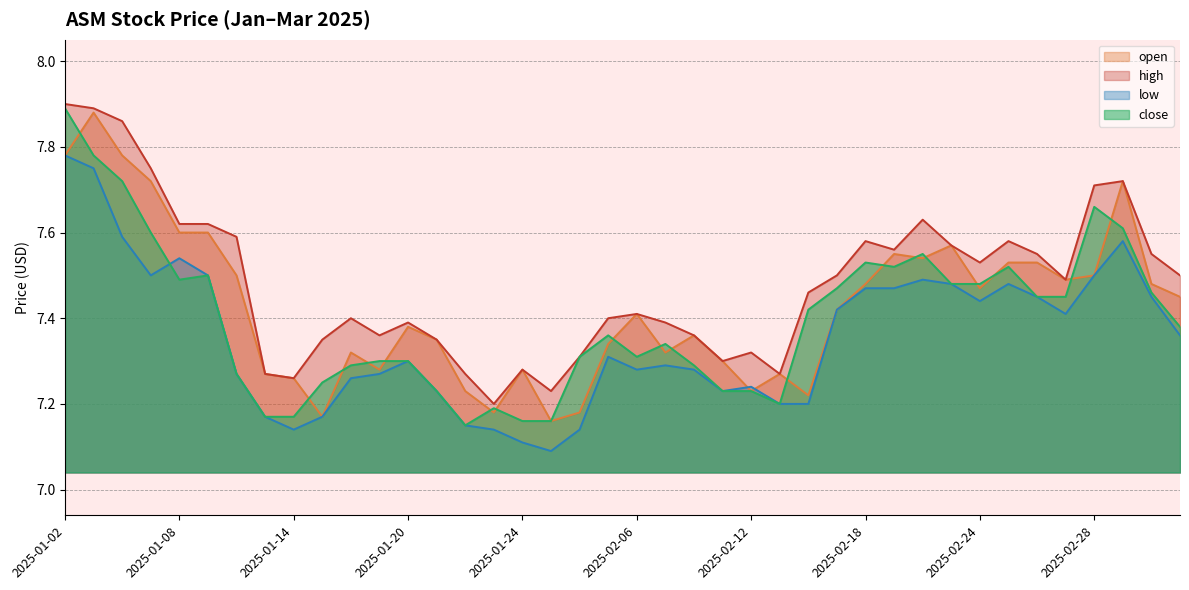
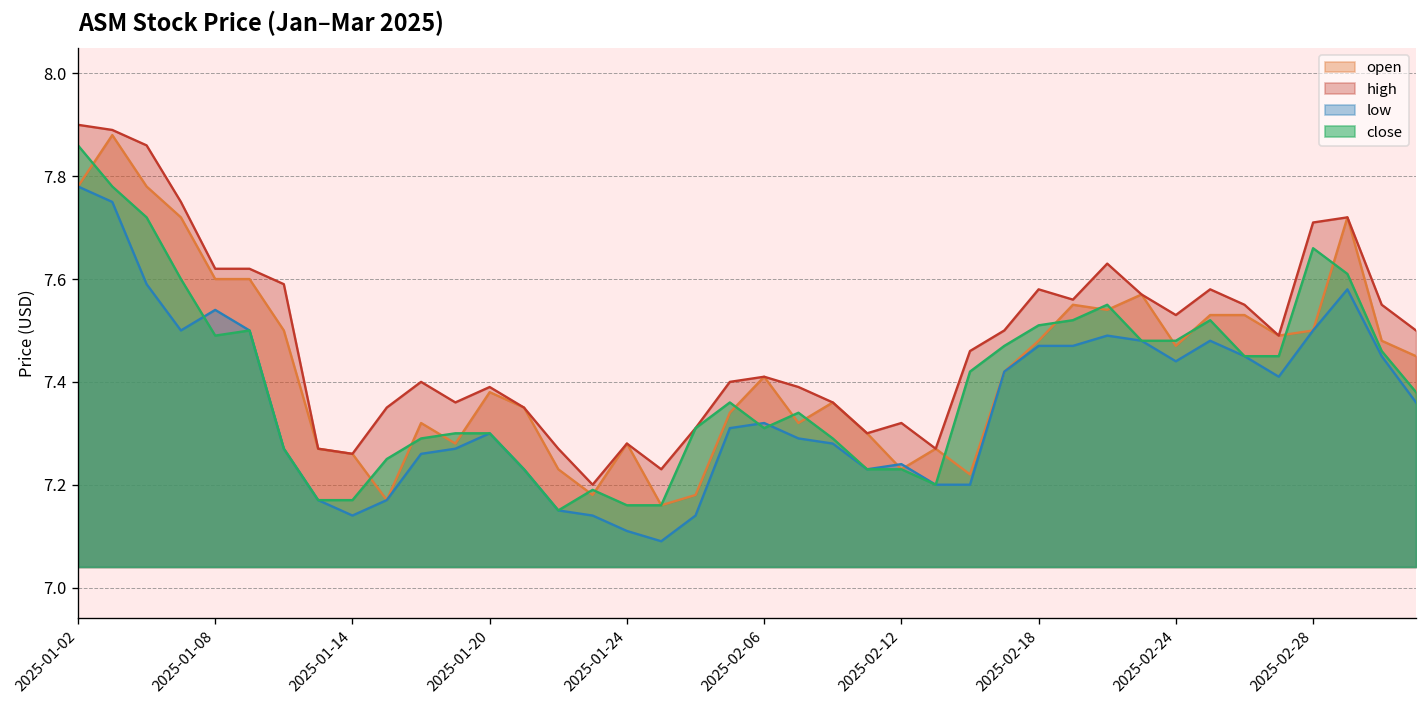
  {
    "low": {
      "2025-01-08": 7.54,
      "2025-01-14": 7.14,
      "2025-01-24": 7.11,
-     "2025-02-06": 7.28,
+     "2025-02-06": 7.32,
      "2025-02-12": 7.24,
      "2025-02-18": 7.47,
      "2025-02-24": 7.44
    },
    "close": {
-     "2025-01-02": 7.89,
+     "2025-01-02": 7.86,
      "2025-01-08": 7.49,
      "2025-01-14": 7.17,
      "2025-01-24": 7.16,
      "2025-02-06": 7.31,
-     "2025-02-18": 7.53,
+     "2025-02-18": 7.51,
      "2025-02-24": 7.48,
      "2025-02-28": 7.66
    }
  }
